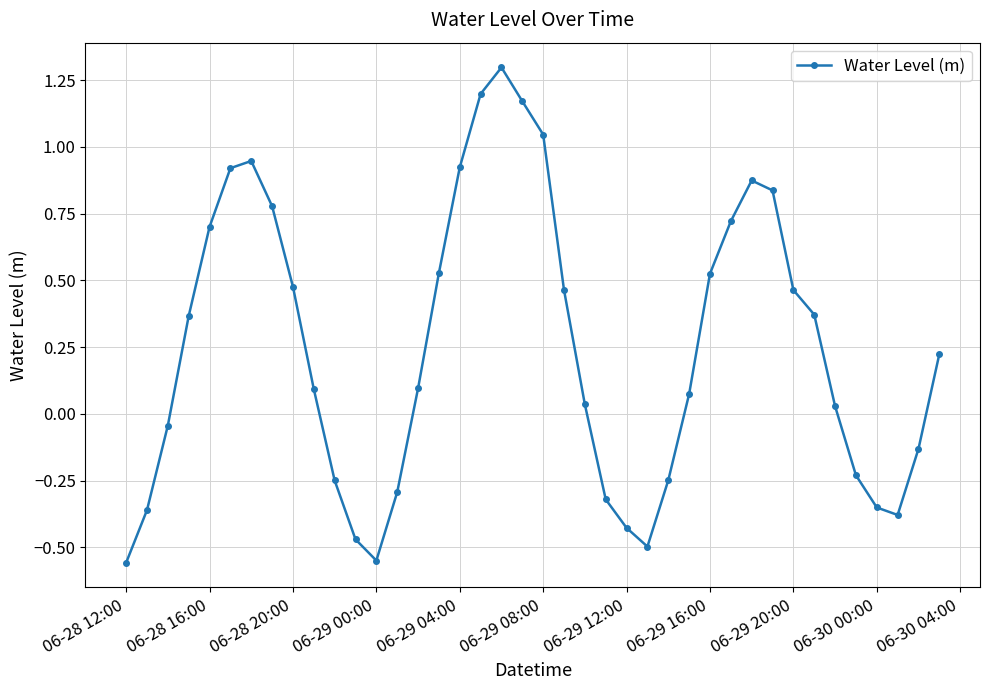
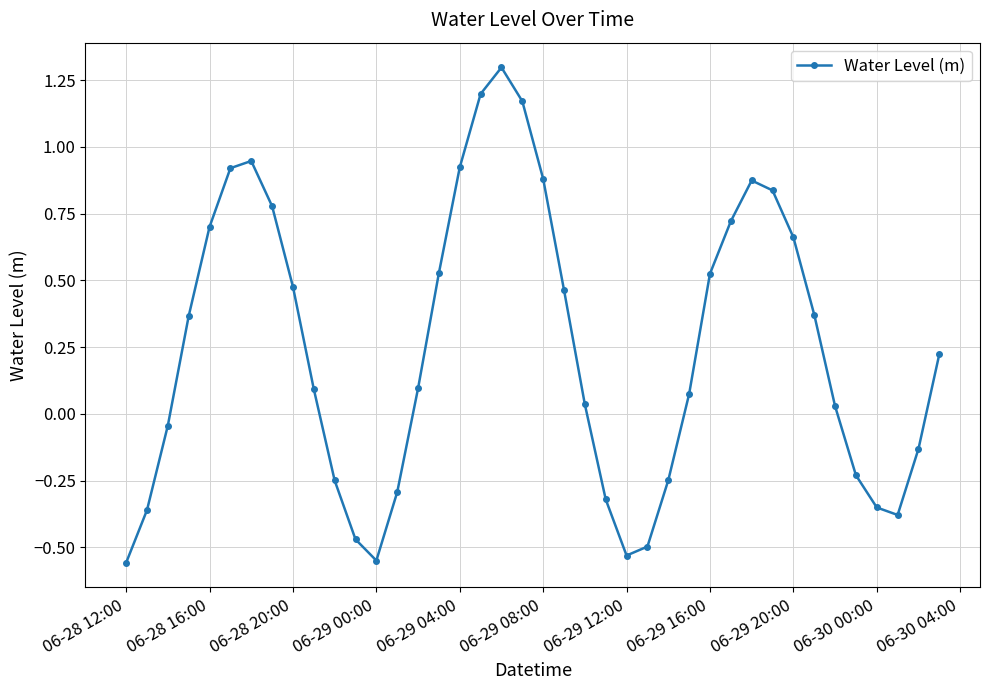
  {
    "06-28 12:00": -0.56,
    "06-28 16:00": 0.70,
    "06-28 20:00": 0.48,
    "06-29 00:00": -0.55,
    "06-29 04:00": 0.92,
-   "06-29 08:00": 1.05,
-   "06-29 12:00": -0.43,
+   "06-29 08:00": 0.88,
+   "06-29 12:00": -0.53,
    "06-29 16:00": 0.52,
-   "06-29 20:00": 0.46,
+   "06-29 20:00": 0.66,
    "06-30 00:00": -0.35
  }
